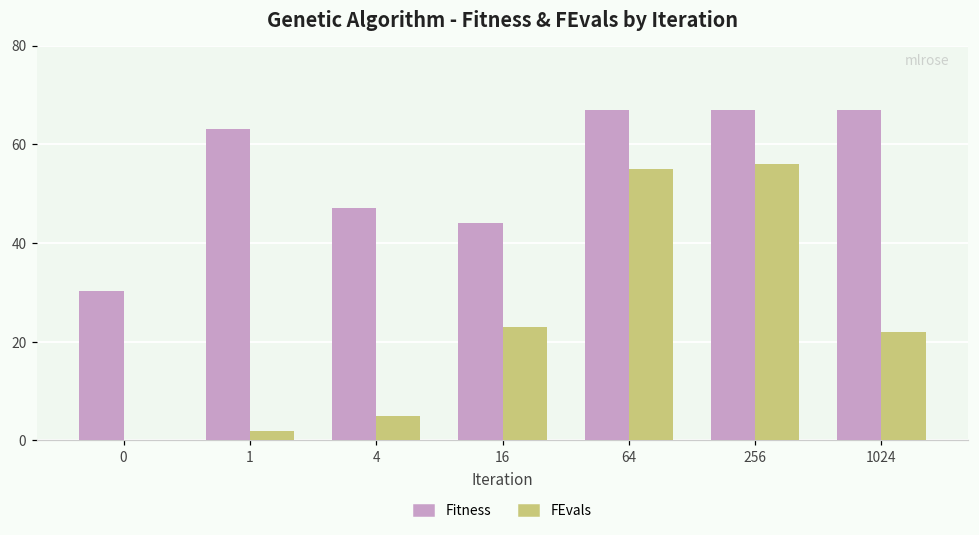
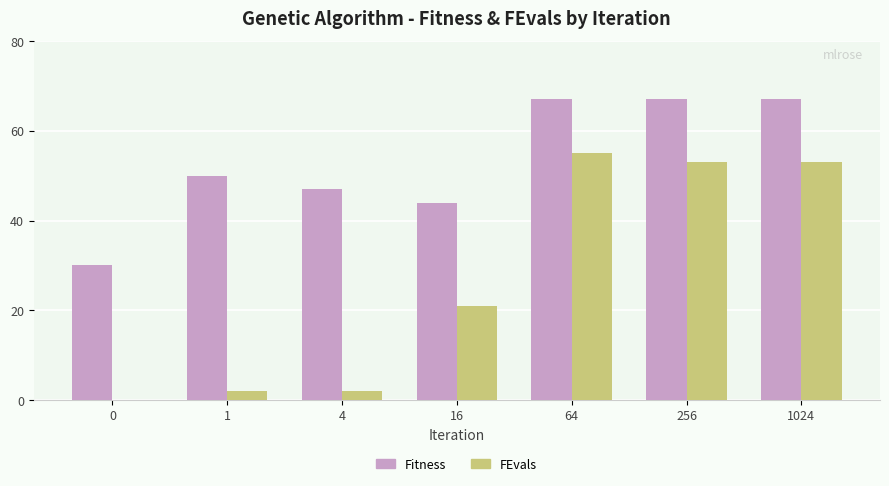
  {
    "Fitness": {
      "0": 30,
-     "1": 63,
+     "1": 50,
      "4": 47,
      "16": 44,
      "64": 67,
      "256": 67,
      "1024": 67
    },
    "FEvals": {
      "0": 0,
      "1": 2,
-     "4": 5,
-     "16": 23,
+     "4": 2,
+     "16": 21,
      "64": 55,
-     "256": 56,
-     "1024": 22
+     "256": 53,
+     "1024": 53
    }
  }
